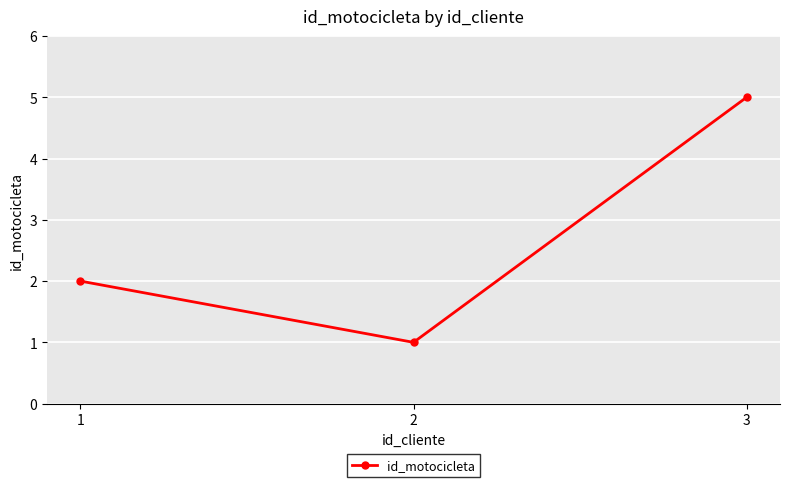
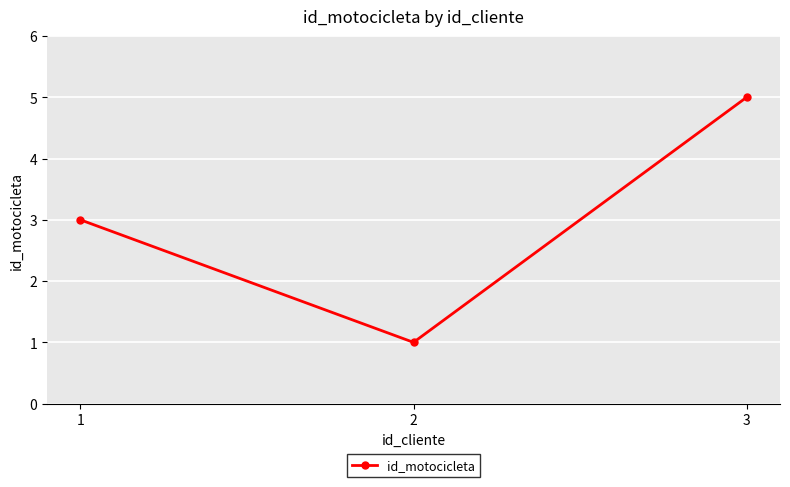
  {
-   "1": 2,
+   "1": 3,
    "2": 1,
    "3": 5
  }
